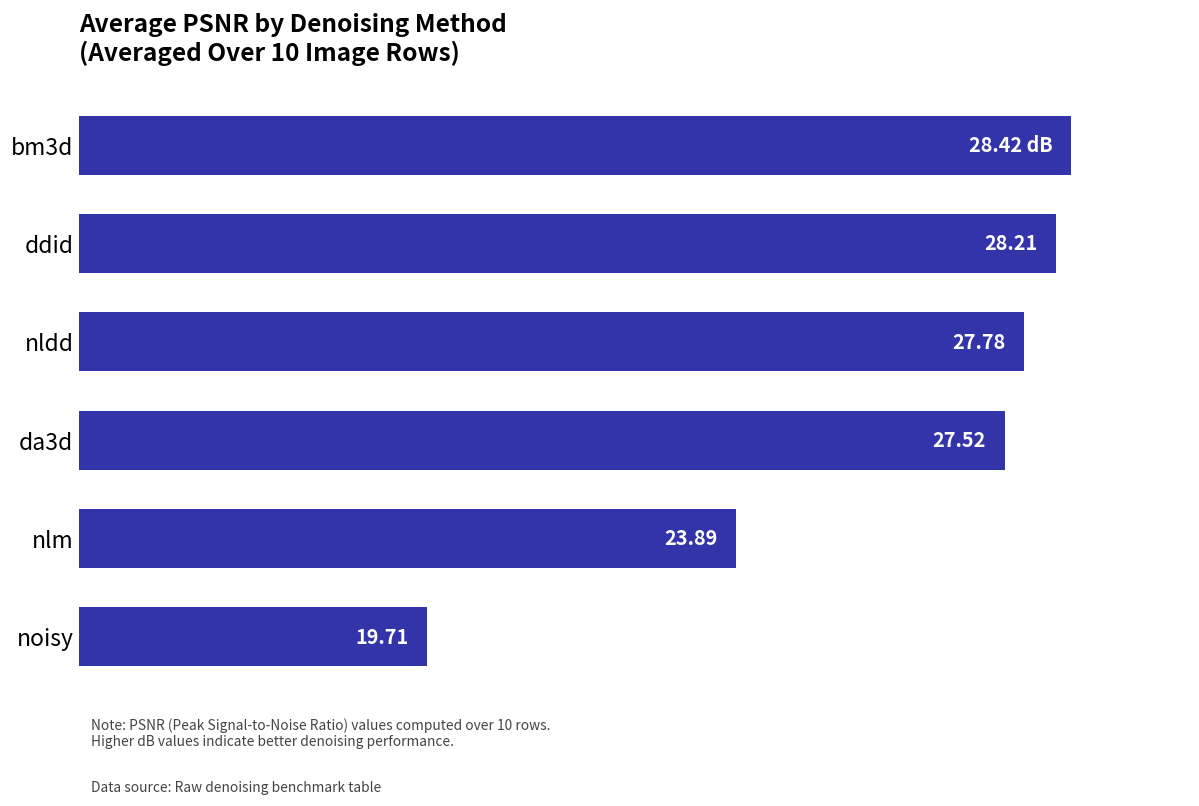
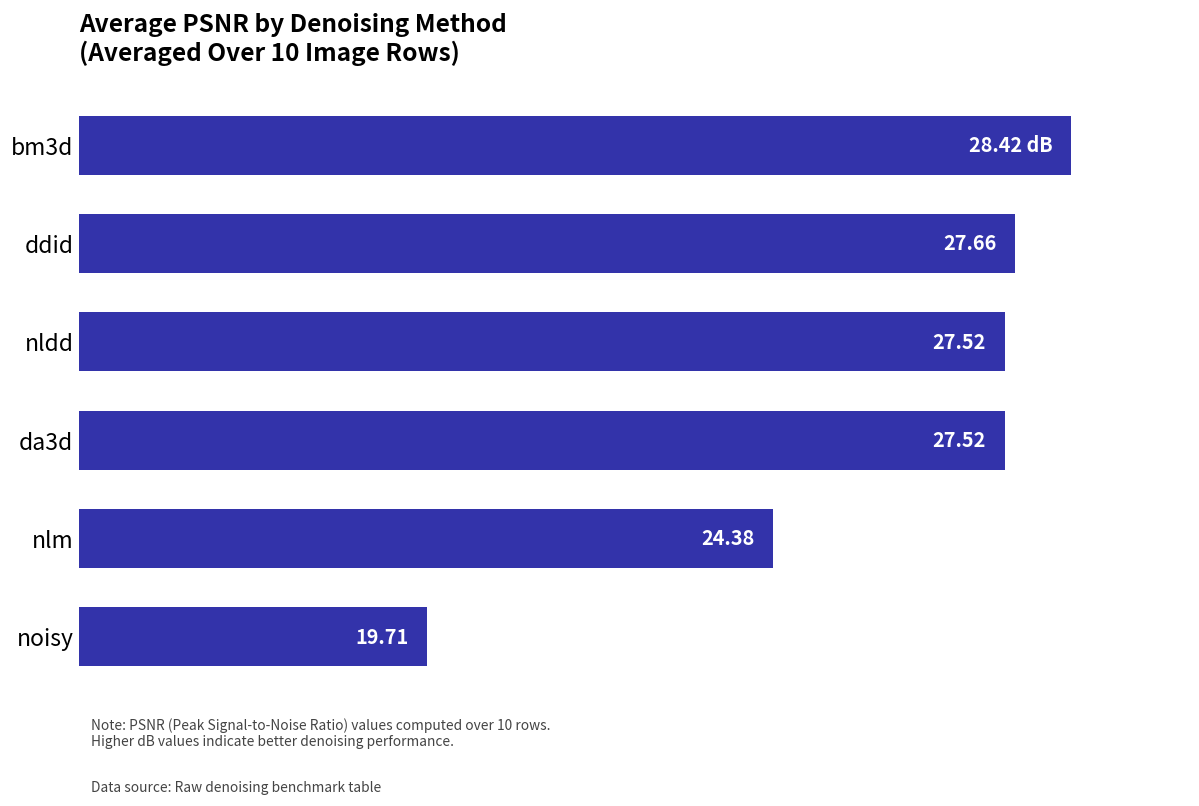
  {
    "bm3d": 28.42,
-   "ddid": 28.21,
-   "nldd": 27.78,
+   "ddid": 27.66,
+   "nldd": 27.52,
    "da3d": 27.52,
-   "nlm": 23.89,
+   "nlm": 24.38,
    "noisy": 19.71
  }
